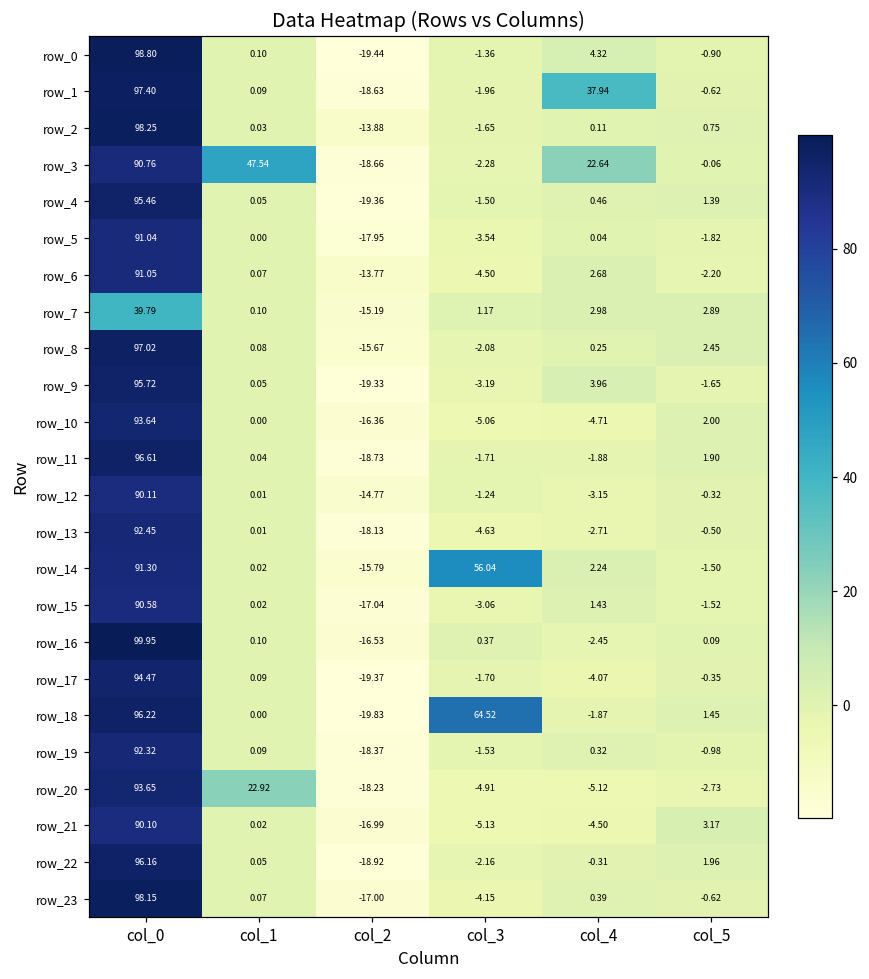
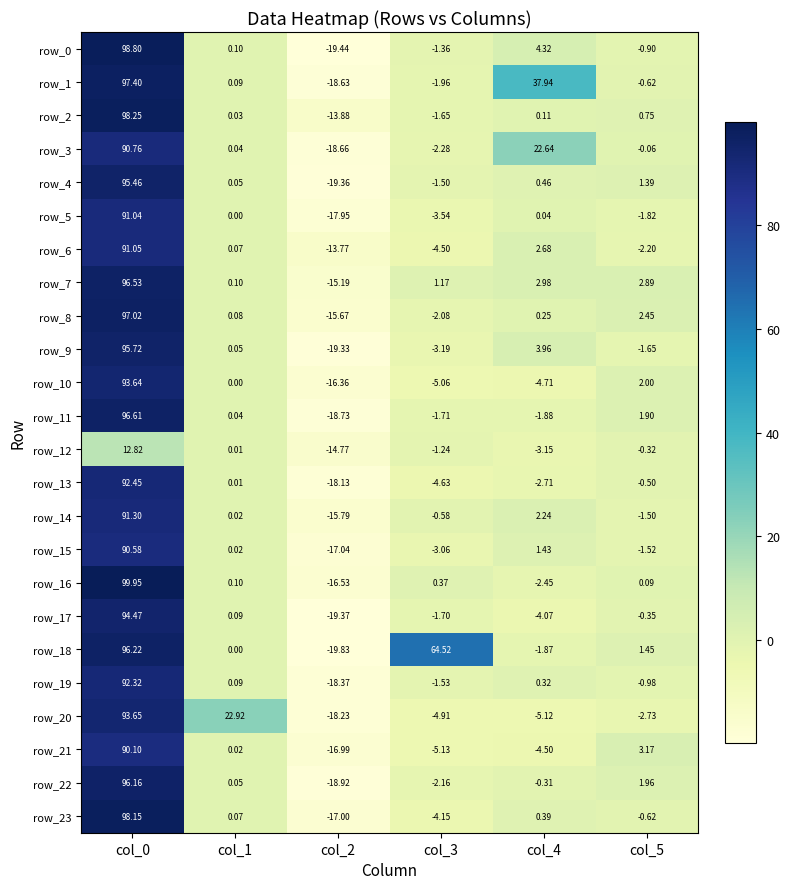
  {
    "row_0": {
      "col_0": 98.80,
      "col_1": 0.10,
      "col_2": -19.44,
      "col_3": -1.36,
      "col_4": 4.32,
      "col_5": -0.90
    },
    "row_1": {
      "col_0": 97.40,
      "col_1": 0.09,
      "col_2": -18.63,
      "col_3": -1.96,
      "col_4": 37.94,
      "col_5": -0.62
    },
    "row_2": {
      "col_0": 98.25,
      "col_1": 0.03,
      "col_2": -13.88,
      "col_3": -1.65,
      "col_4": 0.11,
      "col_5": 0.75
    },
    "row_3": {
      "col_0": 90.76,
-     "col_1": 47.54,
+     "col_1": 0.04,
      "col_2": -18.66,
      "col_3": -2.28,
      "col_4": 22.64,
      "col_5": -0.06
    },
    "row_4": {
      "col_0": 95.46,
      "col_1": 0.05,
      "col_2": -19.36,
      "col_3": -1.50,
      "col_4": 0.46,
      "col_5": 1.39
    },
    "row_5": {
      "col_0": 91.04,
      "col_1": 0.00,
      "col_2": -17.95,
      "col_3": -3.54,
      "col_4": 0.04,
      "col_5": -1.82
    },
    "row_6": {
      "col_0": 91.05,
      "col_1": 0.07,
      "col_2": -13.77,
      "col_3": -4.50,
      "col_4": 2.68,
      "col_5": -2.20
    },
    "row_7": {
-     "col_0": 39.79,
+     "col_0": 96.53,
      "col_1": 0.10,
      "col_2": -15.19,
      "col_3": 1.17,
      "col_4": 2.98,
      "col_5": 2.89
    },
    "row_8": {
      "col_0": 97.02,
      "col_1": 0.08,
      "col_2": -15.67,
      "col_3": -2.08,
      "col_4": 0.25,
      "col_5": 2.45
    },
    "row_9": {
      "col_0": 95.72,
      "col_1": 0.05,
      "col_2": -19.33,
      "col_3": -3.19,
      "col_4": 3.96,
      "col_5": -1.65
    },
    "row_10": {
      "col_0": 93.64,
      "col_1": 0.00,
      "col_2": -16.36,
      "col_3": -5.06,
      "col_4": -4.71,
      "col_5": 2.00
    },
    "row_11": {
      "col_0": 96.61,
      "col_1": 0.04,
      "col_2": -18.73,
      "col_3": -1.71,
      "col_4": -1.88,
      "col_5": 1.90
    },
    "row_12": {
-     "col_0": 90.11,
+     "col_0": 12.82,
      "col_1": 0.01,
      "col_2": -14.77,
      "col_3": -1.24,
      "col_4": -3.15,
      "col_5": -0.32
    },
    "row_13": {
      "col_0": 92.45,
      "col_1": 0.01,
      "col_2": -18.13,
      "col_3": -4.63,
      "col_4": -2.71,
      "col_5": -0.50
    },
    "row_14": {
      "col_0": 91.30,
      "col_1": 0.02,
      "col_2": -15.79,
-     "col_3": 56.04,
+     "col_3": -0.58,
      "col_4": 2.24,
      "col_5": -1.50
    },
    "row_15": {
      "col_0": 90.58,
      "col_1": 0.02,
      "col_2": -17.04,
      "col_3": -3.06,
      "col_4": 1.43,
      "col_5": -1.52
    },
    "row_16": {
      "col_0": 99.95,
      "col_1": 0.10,
      "col_2": -16.53,
      "col_3": 0.37,
      "col_4": -2.45,
      "col_5": 0.09
    },
    "row_17": {
      "col_0": 94.47,
      "col_1": 0.09,
      "col_2": -19.37,
      "col_3": -1.70,
      "col_4": -4.07,
      "col_5": -0.35
    },
    "row_18": {
      "col_0": 96.22,
      "col_1": 0.00,
      "col_2": -19.83,
      "col_3": 64.52,
      "col_4": -1.87,
      "col_5": 1.45
    },
    "row_19": {
      "col_0": 92.32,
      "col_1": 0.09,
      "col_2": -18.37,
      "col_3": -1.53,
      "col_4": 0.32,
      "col_5": -0.98
    },
    "row_20": {
      "col_0": 93.65,
      "col_1": 22.92,
      "col_2": -18.23,
      "col_3": -4.91,
      "col_4": -5.12,
      "col_5": -2.73
    },
    "row_21": {
      "col_0": 90.10,
      "col_1": 0.02,
      "col_2": -16.99,
      "col_3": -5.13,
      "col_4": -4.50,
      "col_5": 3.17
    },
    "row_22": {
      "col_0": 96.16,
      "col_1": 0.05,
      "col_2": -18.92,
      "col_3": -2.16,
      "col_4": -0.31,
      "col_5": 1.96
    },
    "row_23": {
      "col_0": 98.15,
      "col_1": 0.07,
      "col_2": -17.00,
      "col_3": -4.15,
      "col_4": 0.39,
      "col_5": -0.62
    }
  }
